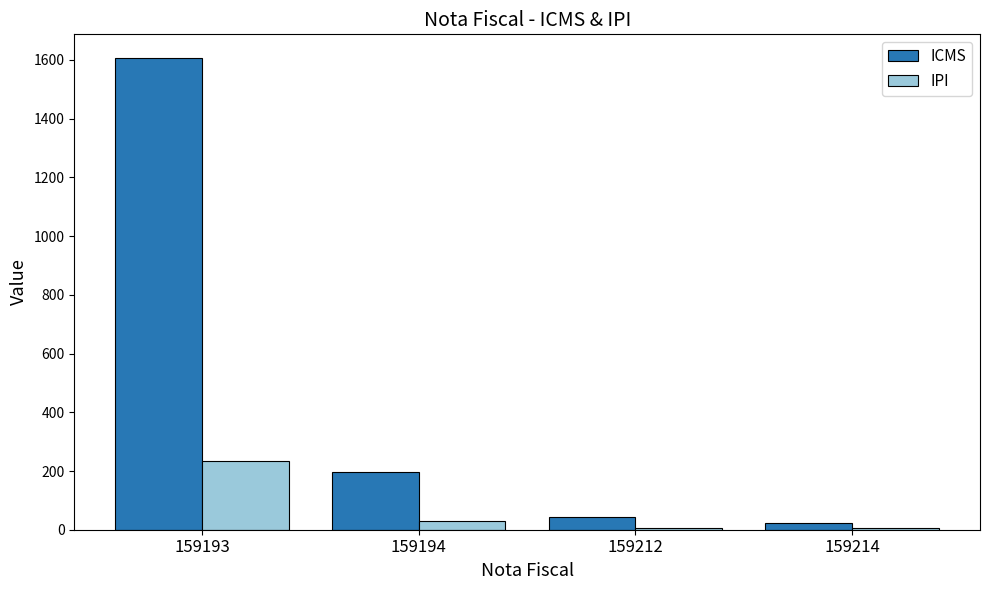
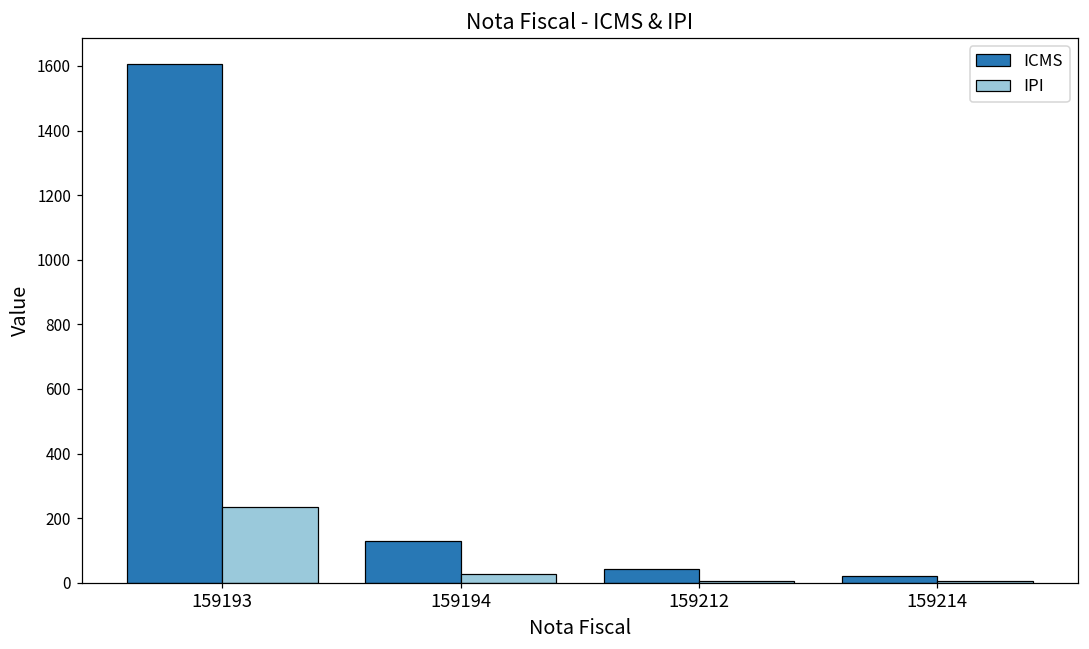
  {
    "ICMS": {
      "159193": 1610,
-     "159194": 200,
+     "159194": 130,
      "159212": 40,
      "159214": 20
    },
    "IPI": {
      "159193": 230,
      "159194": 30
    }
  }
